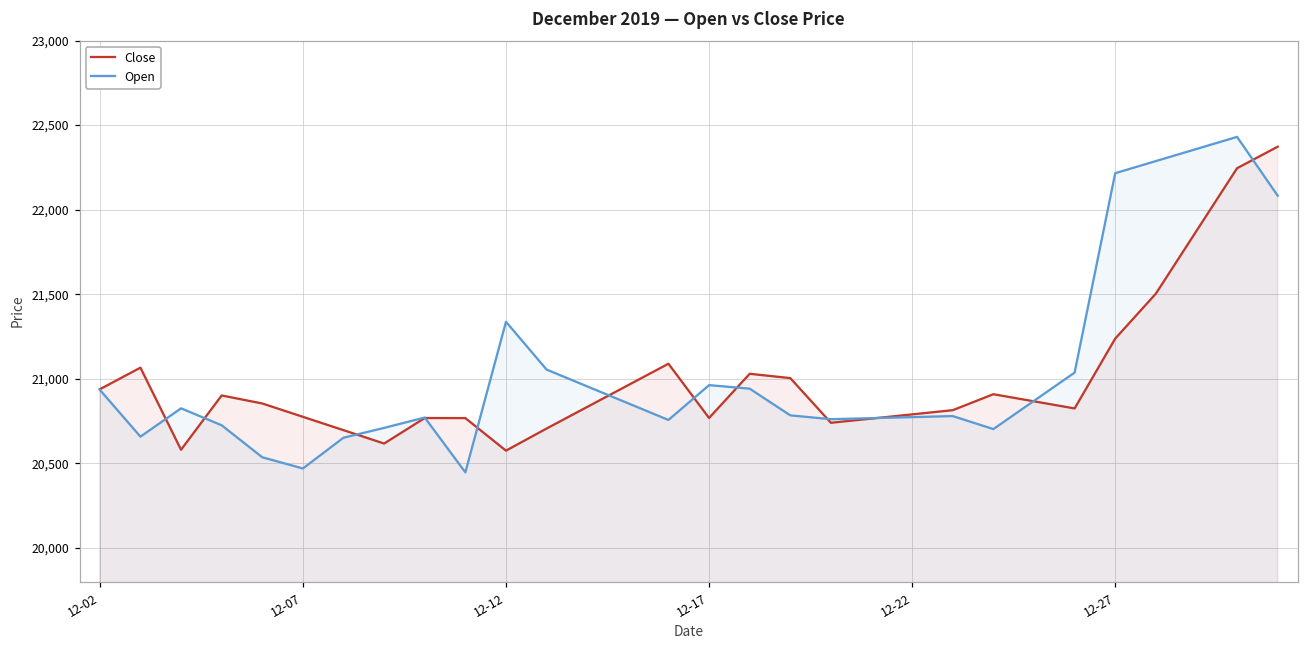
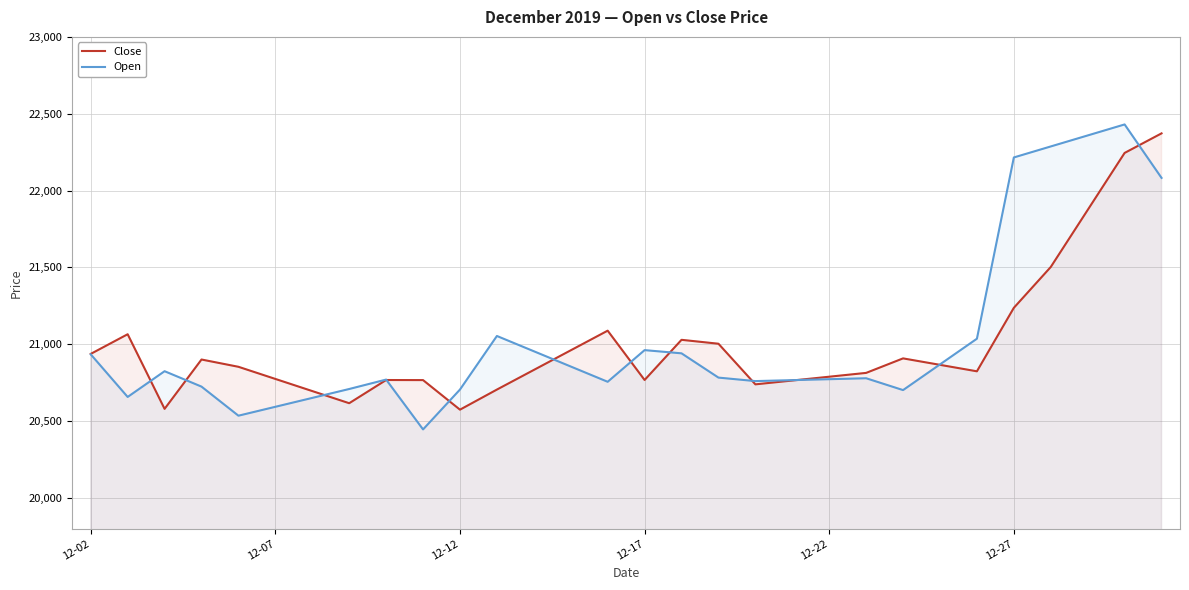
  {
    "Close": {
      "12-07": "20,770",
      "12-12": "20,570",
      "12-17": "20,770",
      "12-27": "21,240"
    },
    "Open": {
-     "12-07": "20,470",
-     "12-12": "21,340",
+     "12-07": "20,590",
+     "12-12": "20,710",
      "12-17": "20,960",
      "12-27": "22,220"
    }
  }
